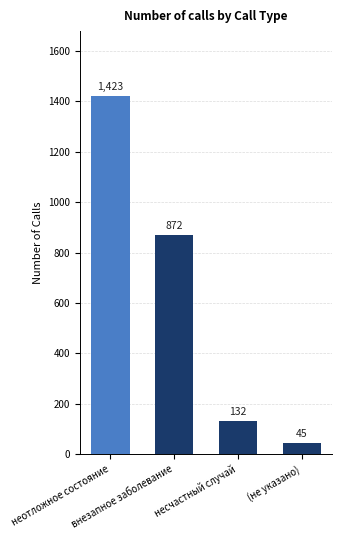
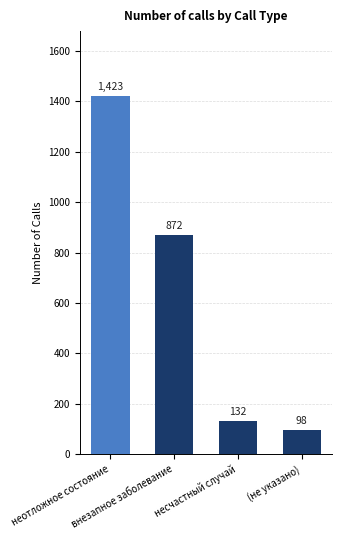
  {
    "неотложное состояние": "1,423",
    "внезапное заболевание": "872",
    "несчастный случай": "132",
-   "(не указано)": "45"
+   "(не указано)": "98"
  }
